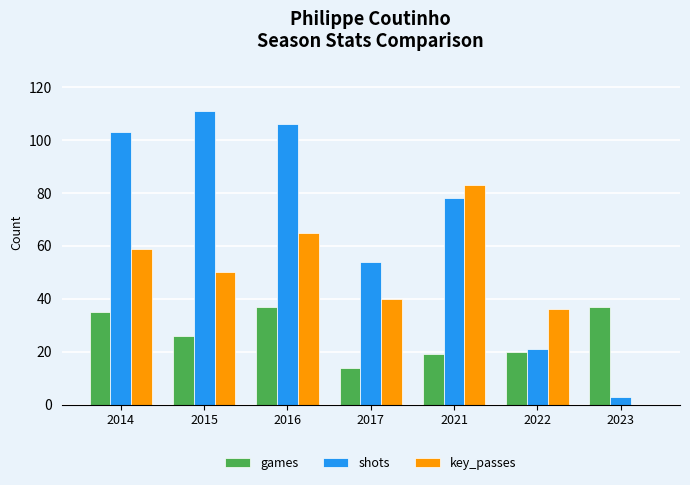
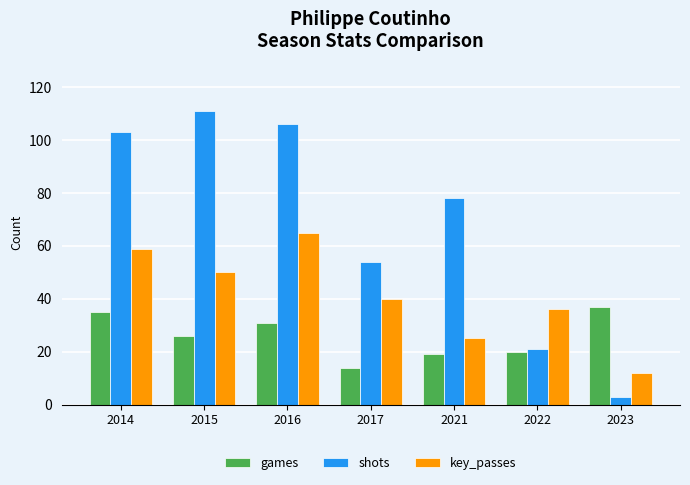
  {
    "games": {
      "2014": 35,
      "2015": 26,
-     "2016": 37,
+     "2016": 31,
      "2017": 14,
      "2021": 19,
      "2022": 20,
      "2023": 37
    },
    "shots": {
      "2014": 103,
      "2015": 111,
      "2016": 106,
      "2017": 54,
      "2021": 78,
      "2022": 21,
      "2023": 3
    },
    "key_passes": {
      "2014": 59,
      "2015": 50,
      "2016": 65,
      "2017": 40,
-     "2021": 83,
+     "2021": 25,
      "2022": 36,
-     "2023": 0
+     "2023": 12
    }
  }
